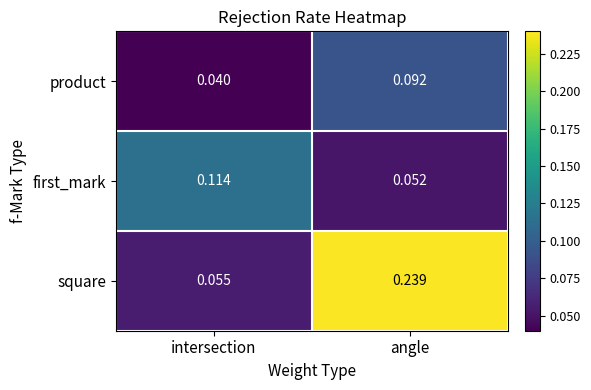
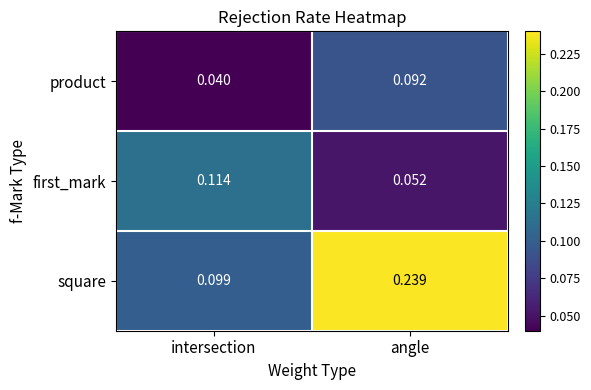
  {
    "product": {
      "intersection": 0.040,
      "angle": 0.092
    },
    "first_mark": {
      "intersection": 0.114,
      "angle": 0.052
    },
    "square": {
-     "intersection": 0.055,
+     "intersection": 0.099,
      "angle": 0.239
    }
  }
